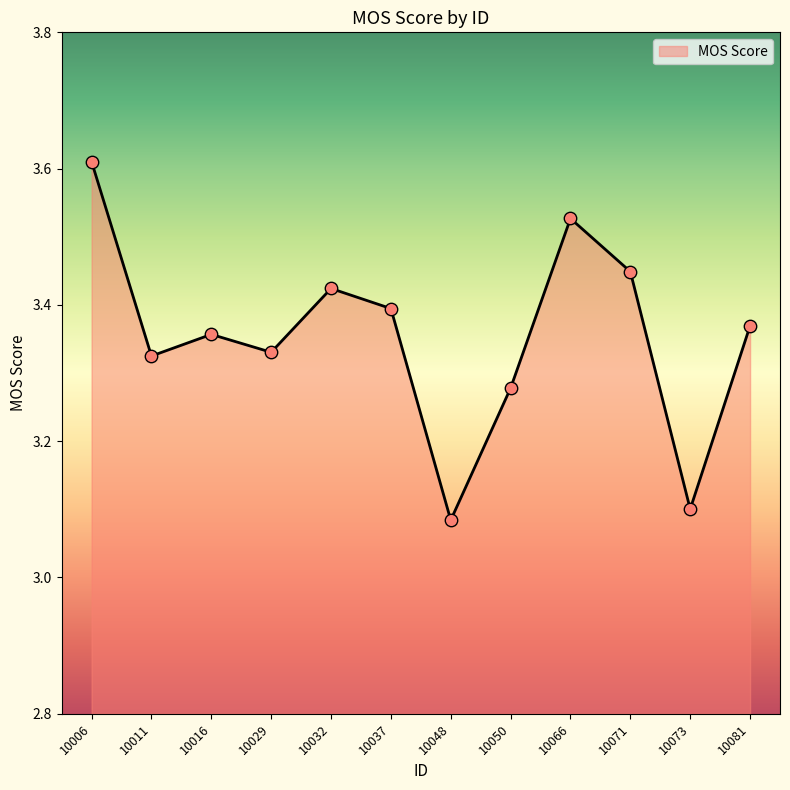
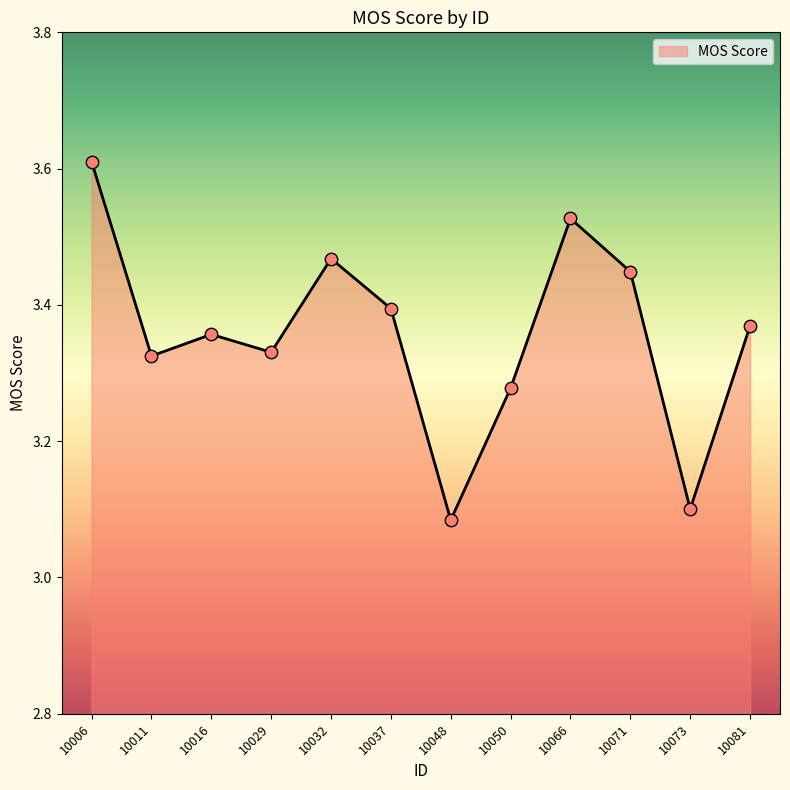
  {
    "10006": 3.61,
    "10011": 3.33,
    "10016": 3.36,
    "10029": 3.33,
-   "10032": 3.42,
+   "10032": 3.47,
    "10037": 3.39,
    "10048": 3.08,
    "10050": 3.28,
    "10066": 3.53,
    "10071": 3.45,
    "10073": 3.10,
    "10081": 3.37
  }
